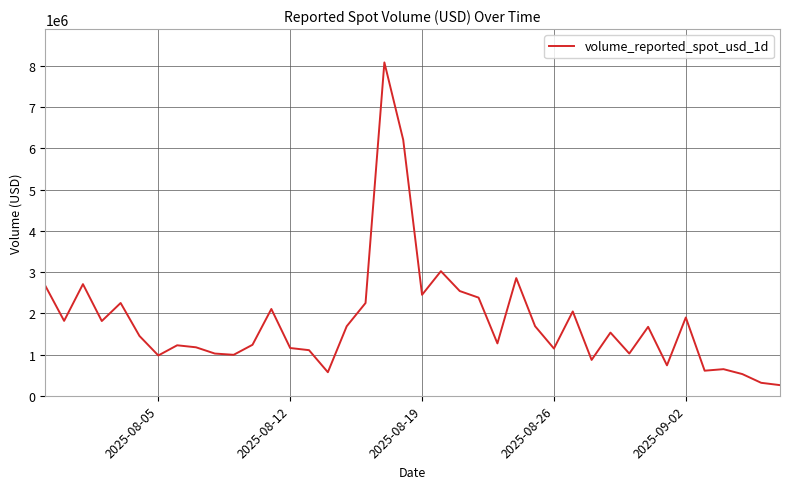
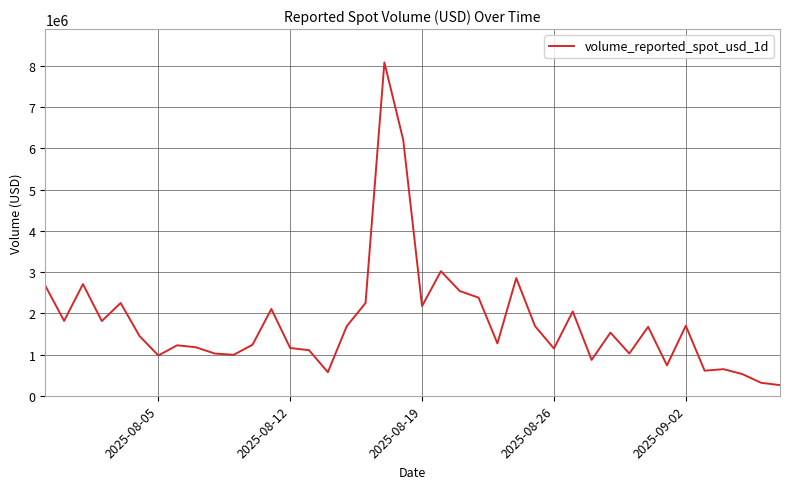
  {
    "2025-08-05": 1000000,
    "2025-08-12": 1200000,
-   "2025-08-19": 2400000,
+   "2025-08-19": 2200000,
    "2025-08-26": 1100000,
-   "2025-09-02": 1900000
+   "2025-09-02": 1700000
  }
